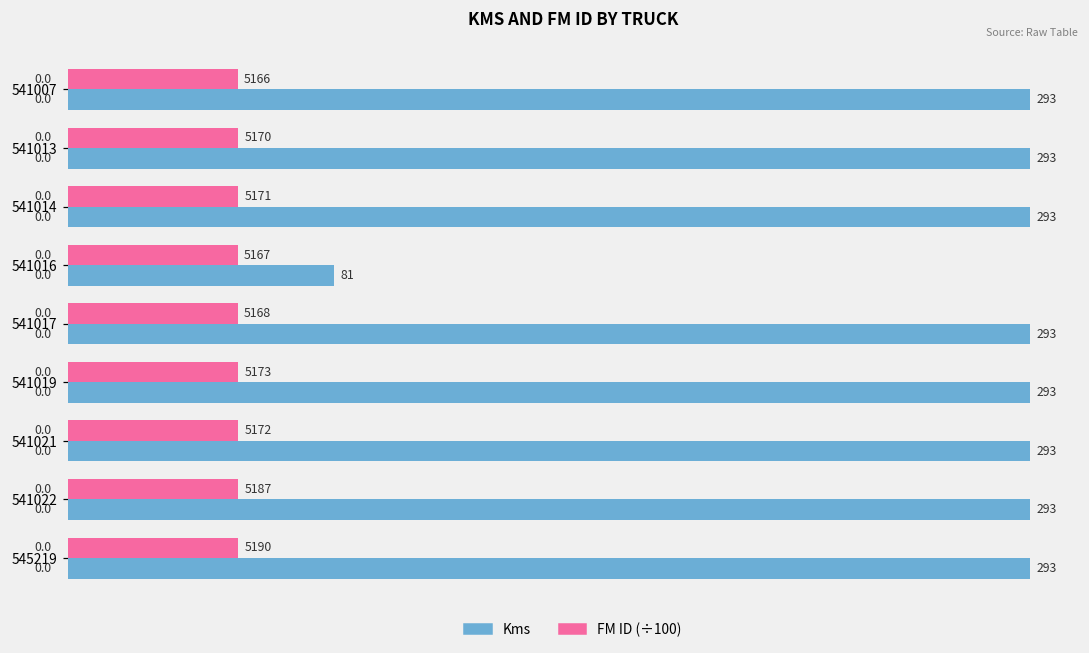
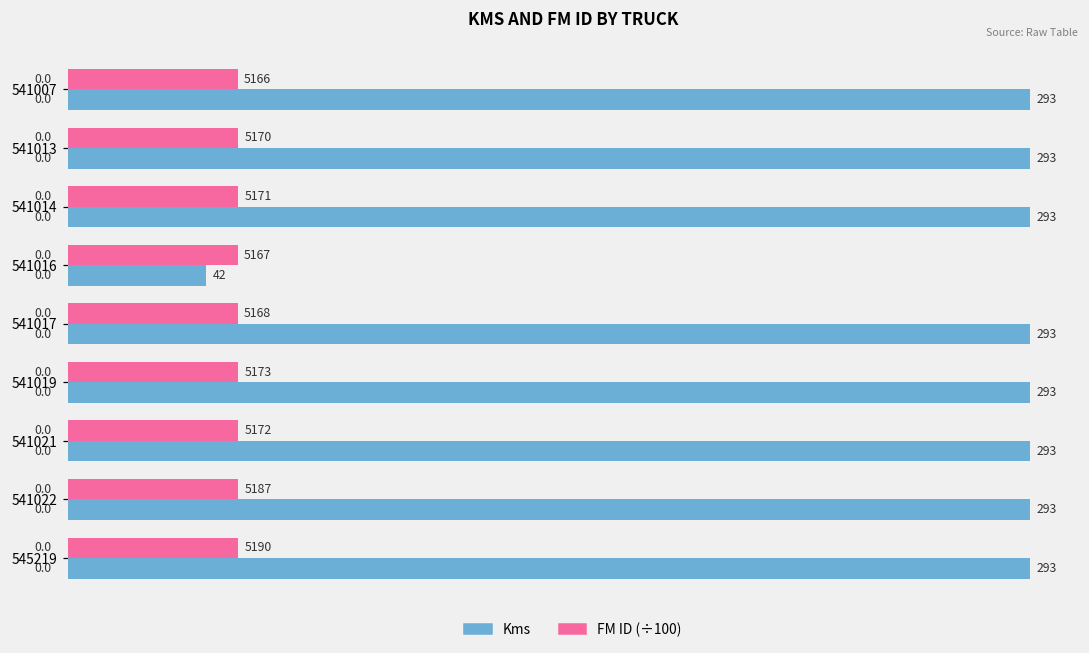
  {
    "Kms": {
      "541007": 293,
      "541013": 293,
      "541014": 293,
-     "541016": 81,
+     "541016": 42,
      "541017": 293,
      "541019": 293,
      "541021": 293,
      "541022": 293,
      "545219": 293
    }
  }
